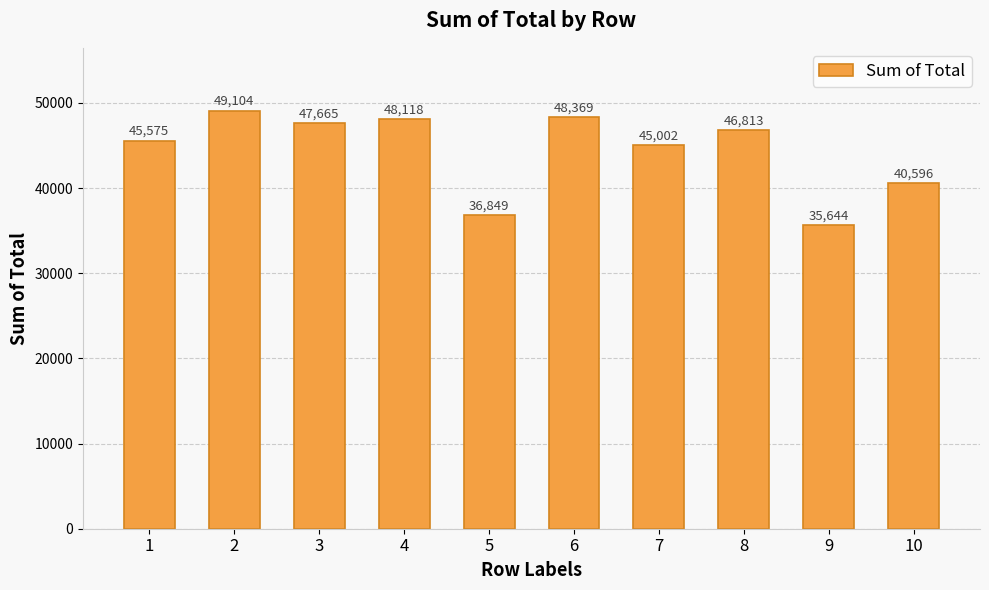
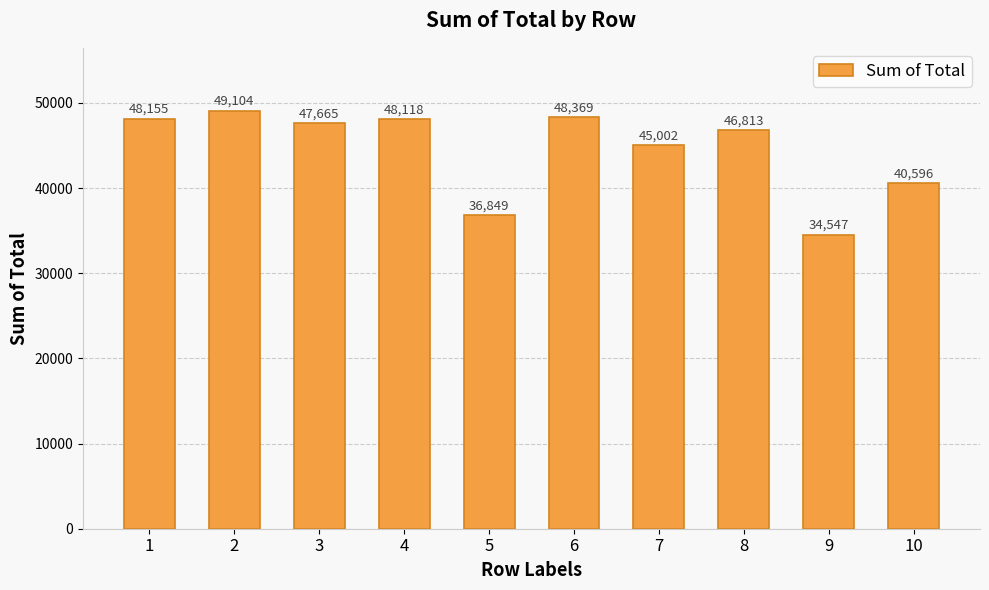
  {
-   "1": "45,575",
+   "1": "48,155",
    "2": "49,104",
    "3": "47,665",
    "4": "48,118",
    "5": "36,849",
    "6": "48,369",
    "7": "45,002",
    "8": "46,813",
-   "9": "35,644",
+   "9": "34,547",
    "10": "40,596"
  }
